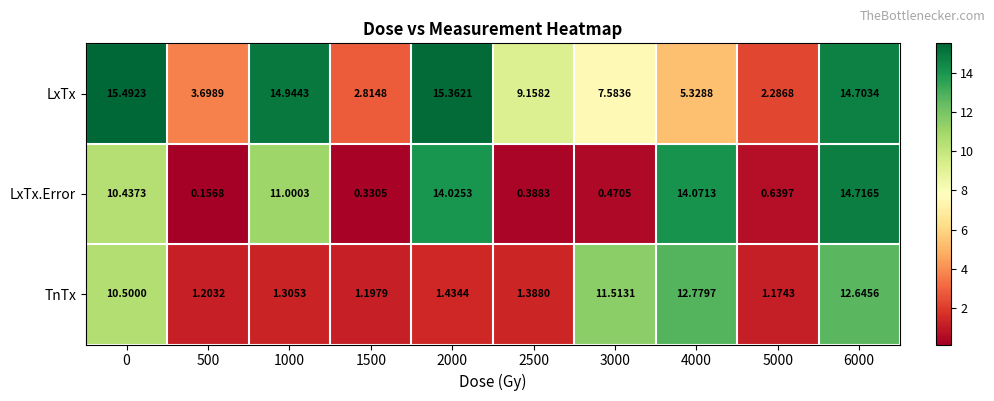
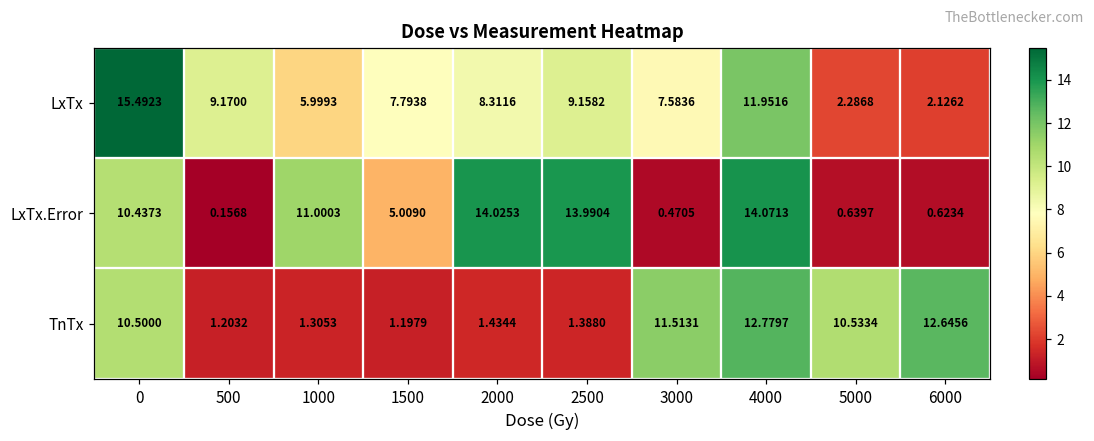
  {
    "LxTx": {
      "0": 15.4923,
-     "500": 3.6989,
-     "1000": 14.9443,
-     "1500": 2.8148,
-     "2000": 15.3621,
+     "500": 9.1700,
+     "1000": 5.9993,
+     "1500": 7.7938,
+     "2000": 8.3116,
      "2500": 9.1582,
      "3000": 7.5836,
-     "4000": 5.3288,
+     "4000": 11.9516,
      "5000": 2.2868,
-     "6000": 14.7034
+     "6000": 2.1262
    },
    "LxTx.Error": {
      "0": 10.4373,
      "500": 0.1568,
      "1000": 11.0003,
-     "1500": 0.3305,
+     "1500": 5.0090,
      "2000": 14.0253,
-     "2500": 0.3883,
+     "2500": 13.9904,
      "3000": 0.4705,
      "4000": 14.0713,
      "5000": 0.6397,
-     "6000": 14.7165
+     "6000": 0.6234
    },
    "TnTx": {
      "0": 10.5000,
      "500": 1.2032,
      "1000": 1.3053,
      "1500": 1.1979,
      "2000": 1.4344,
      "2500": 1.3880,
      "3000": 11.5131,
      "4000": 12.7797,
-     "5000": 1.1743,
+     "5000": 10.5334,
      "6000": 12.6456
    }
  }
